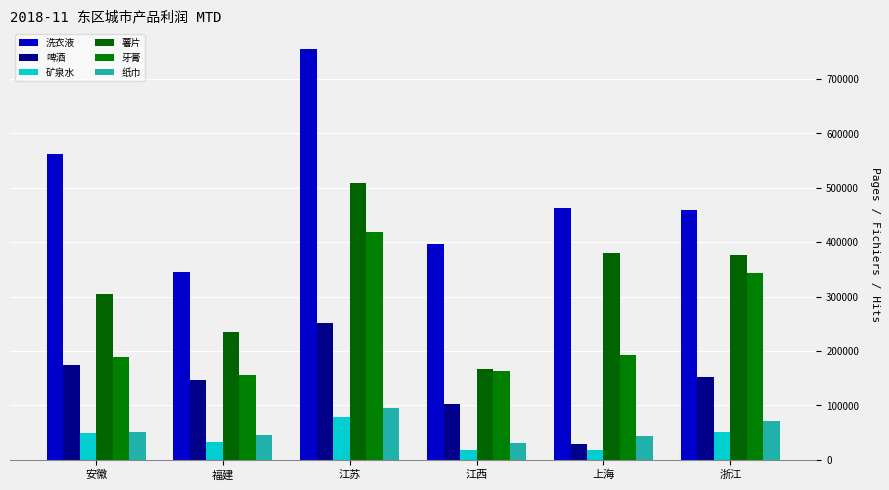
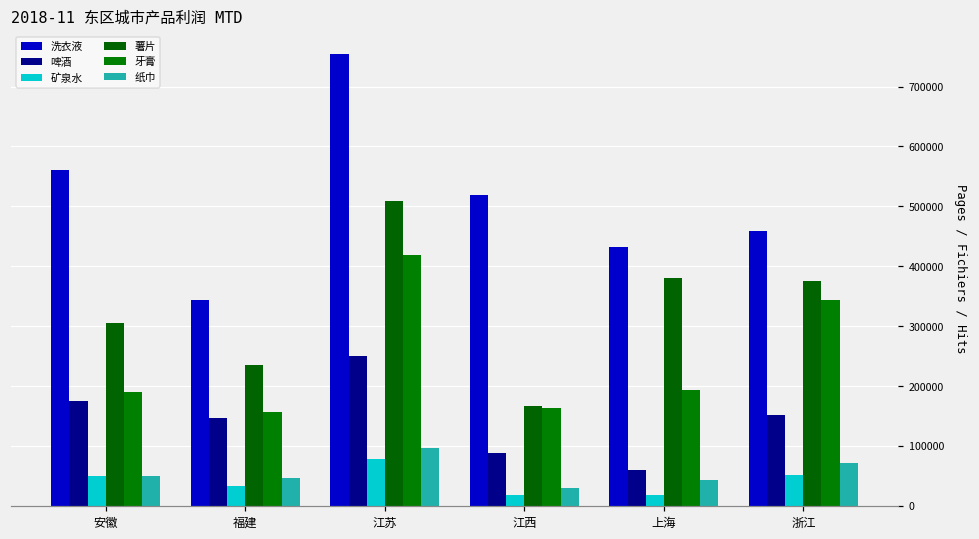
  {
    "洗衣液": {
      "安徽": 560000,
      "福建": 340000,
      "江苏": 750000,
-     "江西": 400000,
-     "上海": 460000,
+     "江西": 520000,
+     "上海": 430000,
      "浙江": 460000
    },
    "啤酒": {
      "安徽": 170000,
      "福建": 150000,
      "江苏": 250000,
-     "江西": 100000,
-     "上海": 30000,
+     "江西": 90000,
+     "上海": 60000,
      "浙江": 150000
    }
  }
